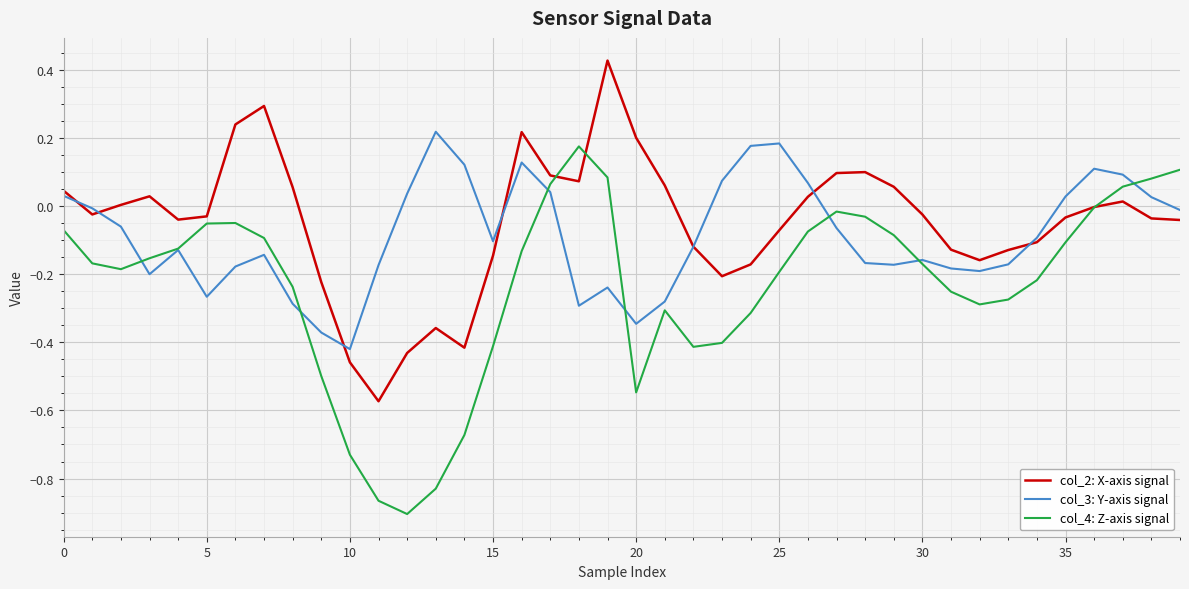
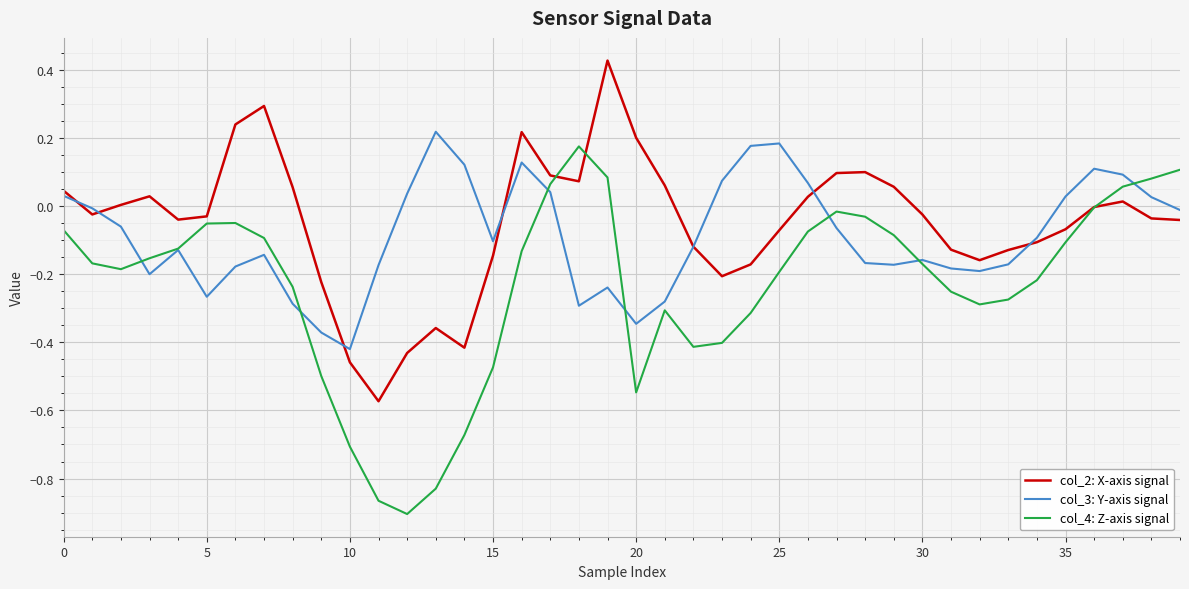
  {
    "col_2: X-axis signal": {
      "0": 0.05,
      "5": -0.03,
      "10": -0.46,
      "15": -0.15,
      "20": 0.20,
      "25": -0.07,
      "30": -0.02,
-     "35": -0.03
+     "35": -0.07
    },
    "col_3: Y-axis signal": {
      "0": 0.03,
      "5": -0.27,
      "10": -0.42,
      "15": -0.10,
      "20": -0.35,
      "25": 0.18,
      "30": -0.16,
      "35": 0.03
    },
    "col_4: Z-axis signal": {
      "0": -0.07,
      "5": -0.05,
-     "10": -0.73,
-     "15": -0.41,
+     "10": -0.71,
+     "15": -0.47,
      "20": -0.55,
      "25": -0.19,
      "30": -0.17,
      "35": -0.11
    }
  }
